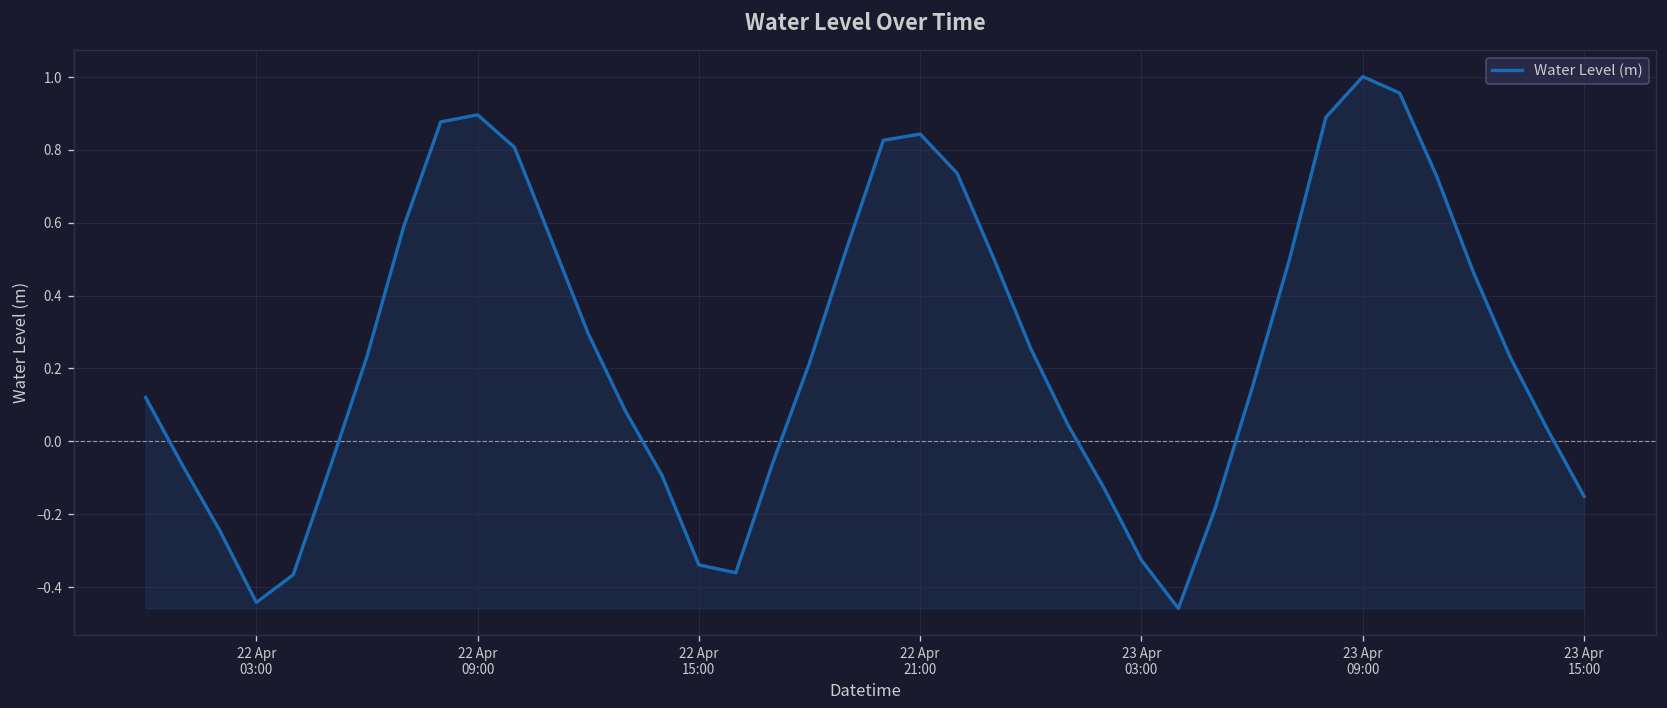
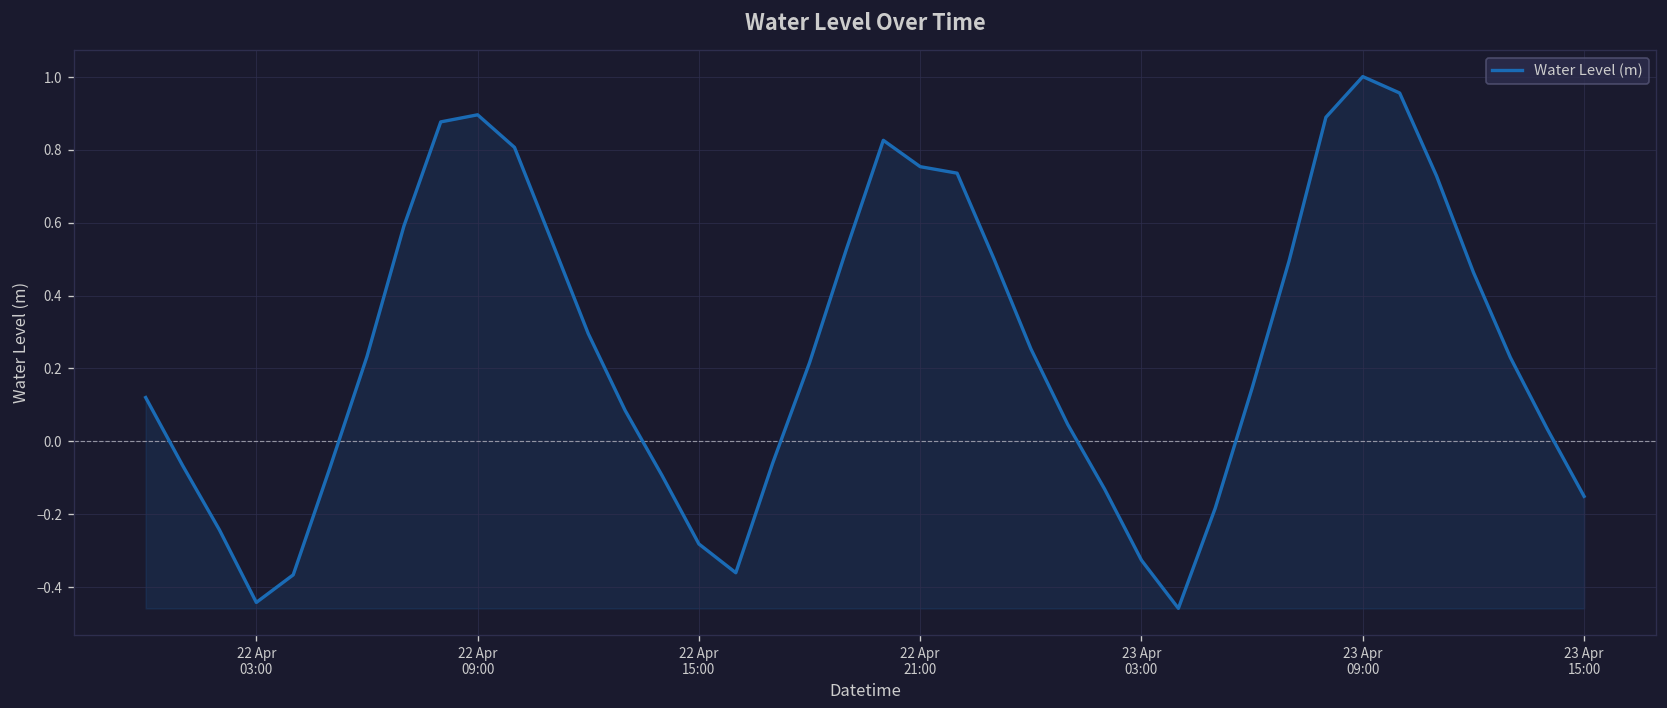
  {
    "22 Apr 03:00": -0.44,
    "22 Apr 09:00": 0.90,
-   "22 Apr 15:00": -0.34,
-   "22 Apr 21:00": 0.84,
+   "22 Apr 15:00": -0.28,
+   "22 Apr 21:00": 0.75,
    "23 Apr 03:00": -0.33,
    "23 Apr 09:00": 1.00,
    "23 Apr 15:00": -0.15
  }
